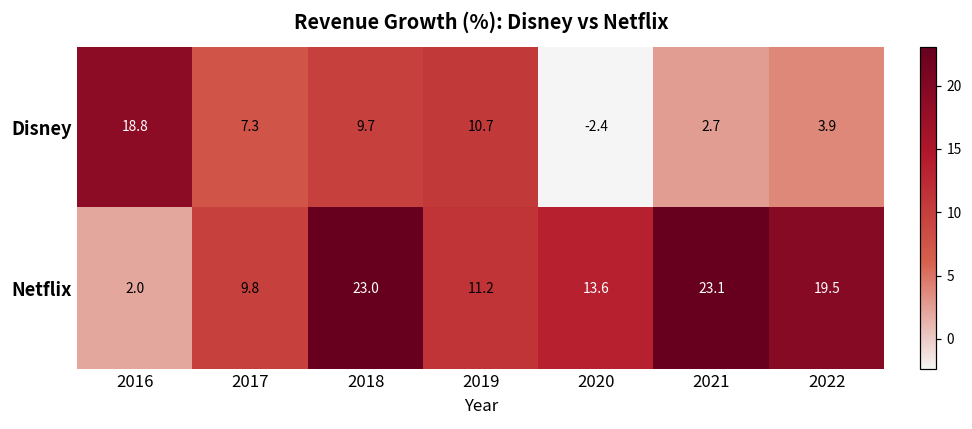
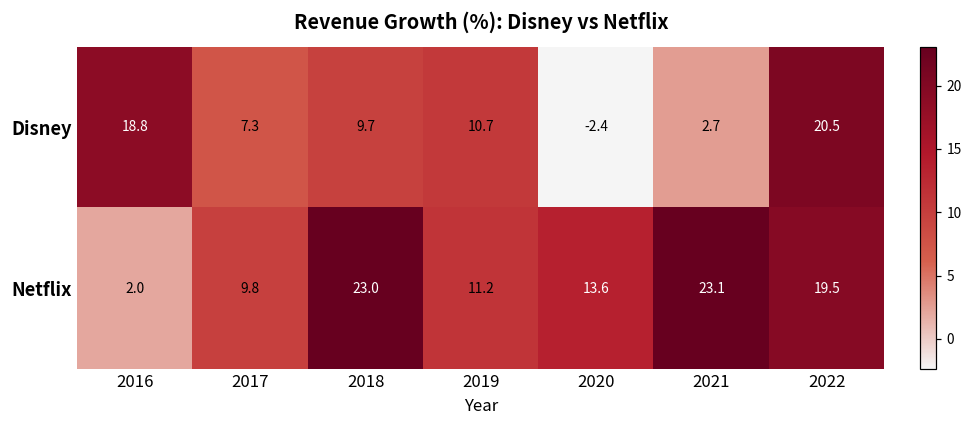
  {
    "Disney": {
      "2016": 18.8,
      "2017": 7.3,
      "2018": 9.7,
      "2019": 10.7,
      "2020": -2.4,
      "2021": 2.7,
-     "2022": 3.9
+     "2022": 20.5
    },
    "Netflix": {
      "2016": 2.0,
      "2017": 9.8,
      "2018": 23.0,
      "2019": 11.2,
      "2020": 13.6,
      "2021": 23.1,
      "2022": 19.5
    }
  }
